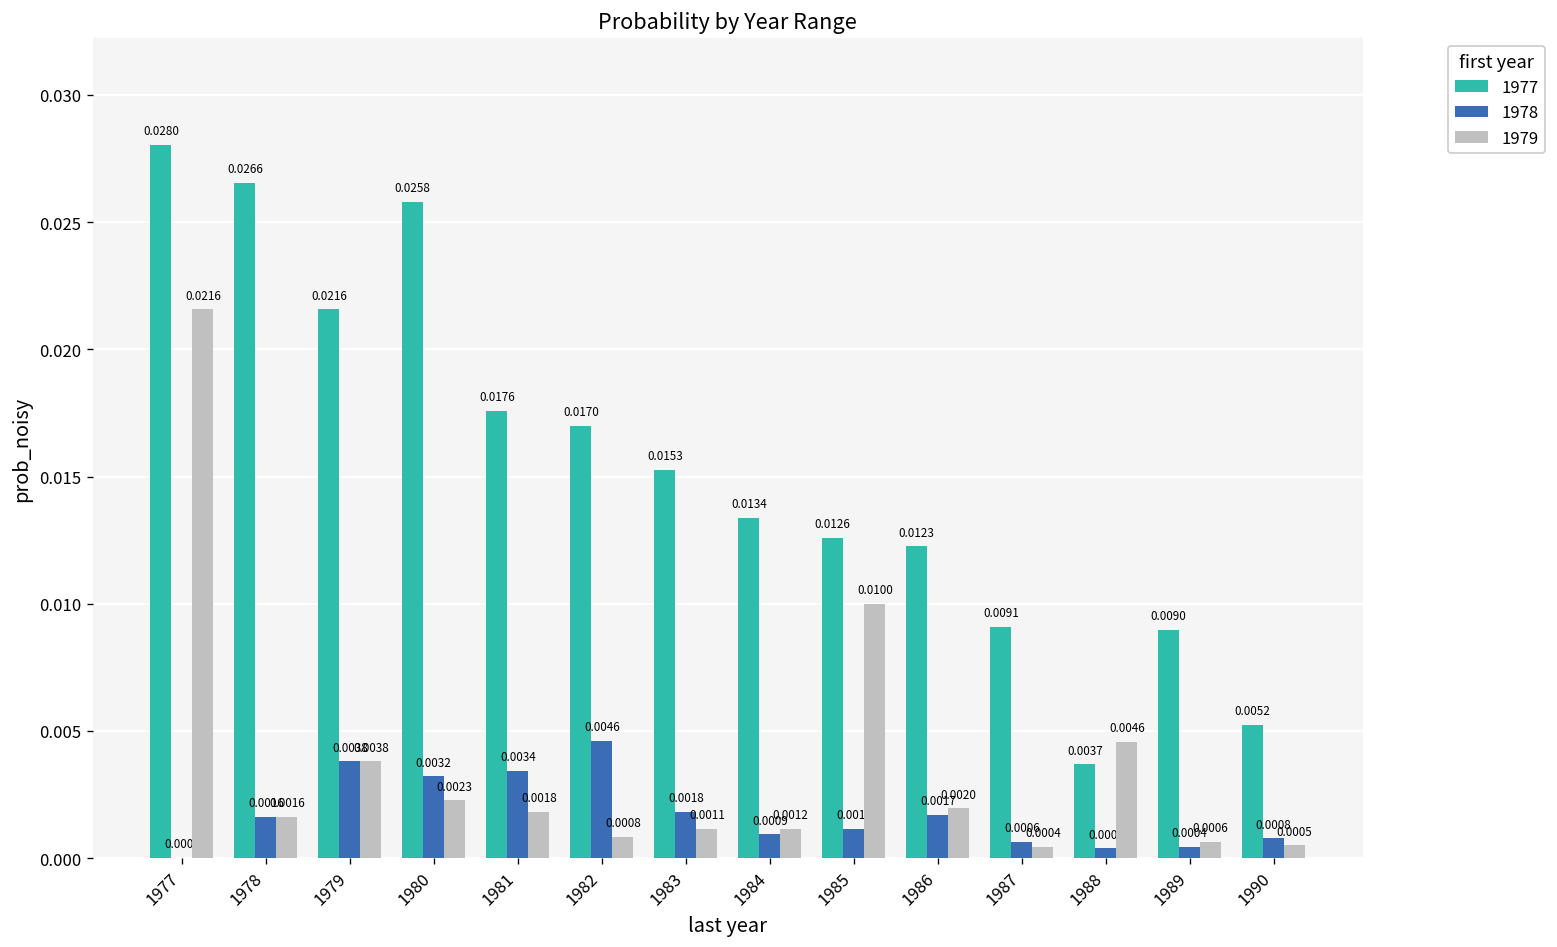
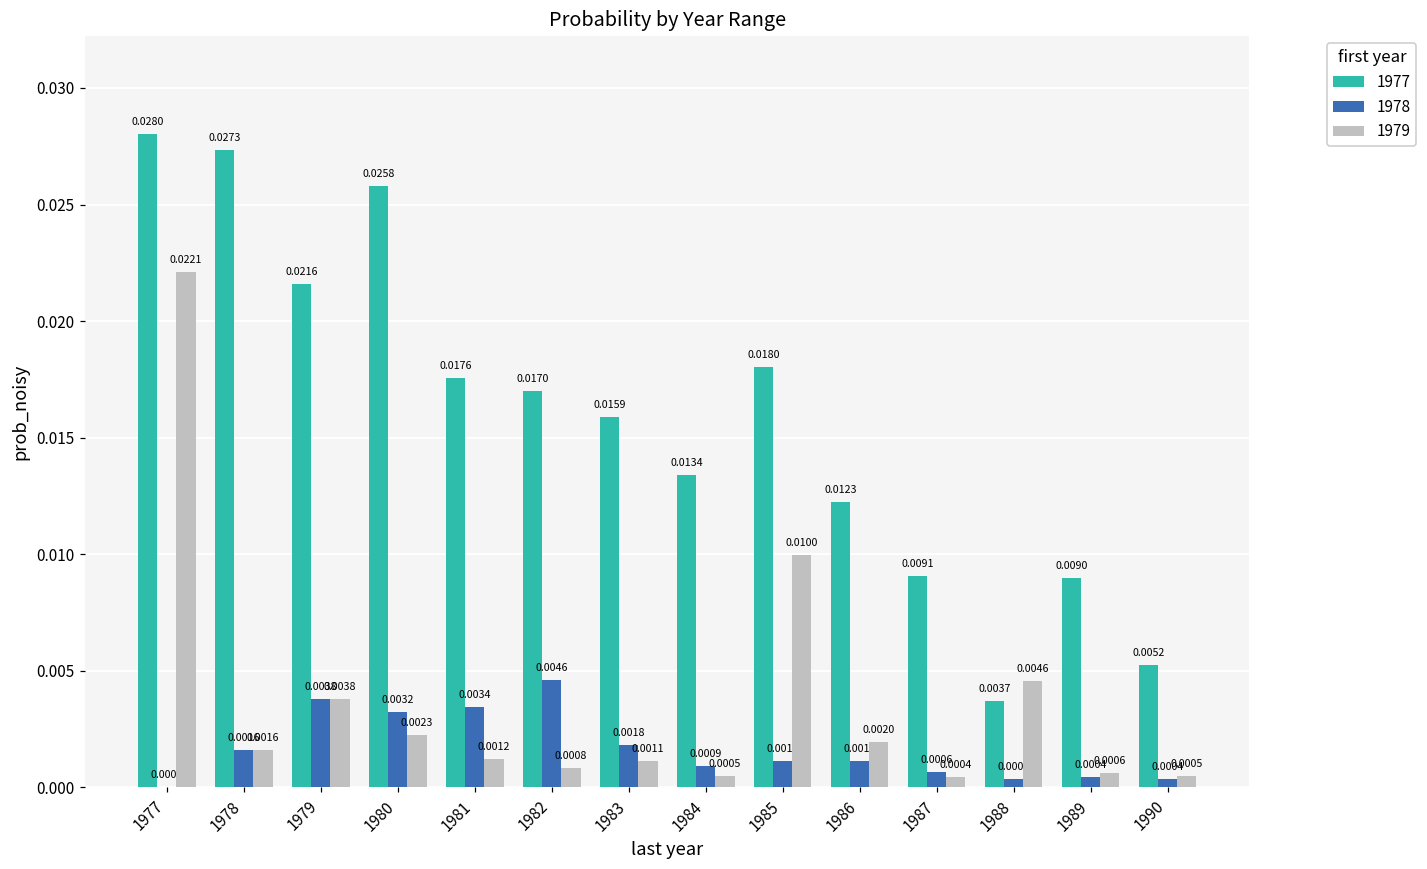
  {
    "1977": {
      "1977": 0.0280,
-     "1978": 0.0266,
+     "1978": 0.0273,
      "1979": 0.0216,
      "1980": 0.0258,
      "1981": 0.0176,
      "1982": 0.0170,
-     "1983": 0.0153,
+     "1983": 0.0159,
      "1984": 0.0134,
-     "1985": 0.0126,
+     "1985": 0.0180,
      "1986": 0.0123,
      "1987": 0.0091,
      "1988": 0.0037,
      "1989": 0.0090,
      "1990": 0.0052
    },
    "1978": {
      "1977": 0.0000,
      "1980": 0.0032,
      "1981": 0.0034,
      "1982": 0.0046,
      "1983": 0.0018,
      "1985": 0.0011,
-     "1986": 0.0017,
+     "1986": 0.0012,
      "1988": 0.0004,
-     "1990": 0.0008
+     "1990": 0.0004
    },
    "1979": {
-     "1977": 0.0216,
+     "1977": 0.0221,
      "1980": 0.0023,
-     "1981": 0.0018,
+     "1981": 0.0012,
      "1982": 0.0008,
      "1983": 0.0011,
-     "1984": 0.0012,
+     "1984": 0.0005,
      "1985": 0.0100,
      "1988": 0.0046
    }
  }
